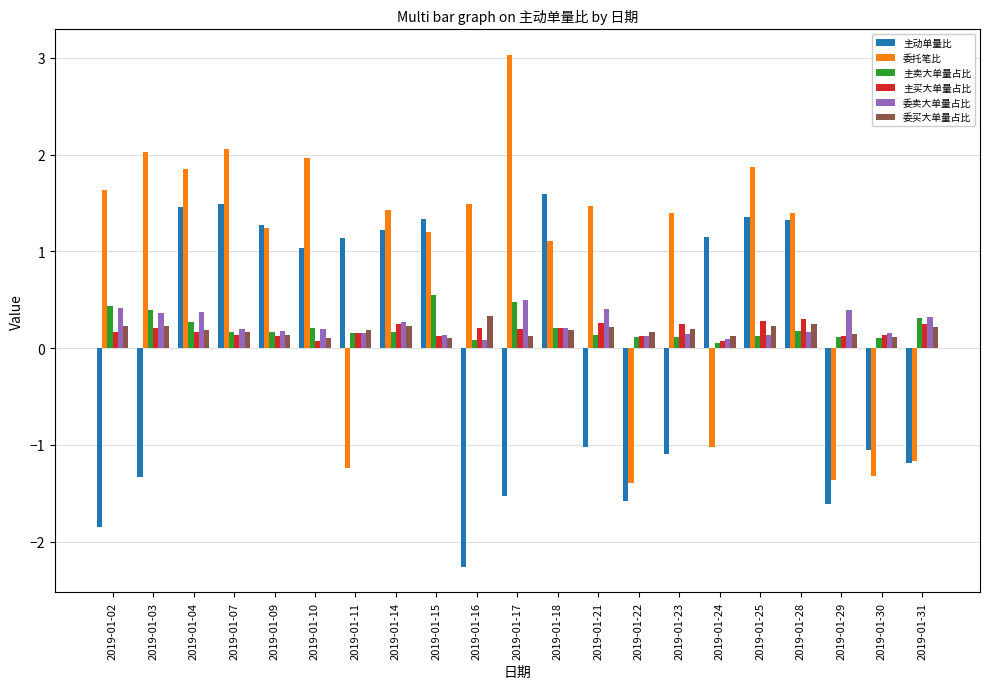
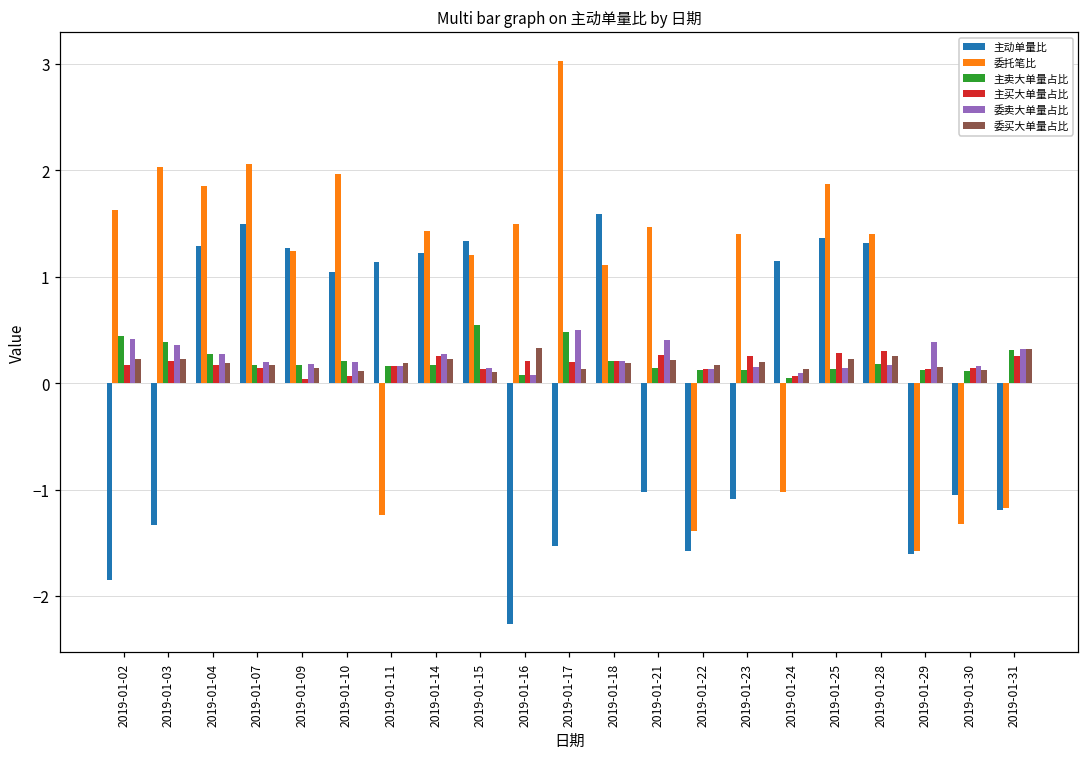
  {
    "主动单量比": {
      "2019-01-02": -1.9,
      "2019-01-03": -1.3,
-     "2019-01-04": 1.5,
+     "2019-01-04": 1.3,
      "2019-01-07": 1.5,
      "2019-01-09": 1.3,
      "2019-01-10": 1.0,
      "2019-01-11": 1.1,
      "2019-01-14": 1.2,
      "2019-01-15": 1.3,
      "2019-01-16": -2.3,
      "2019-01-17": -1.5,
      "2019-01-18": 1.6,
      "2019-01-21": -1.0,
      "2019-01-22": -1.6,
      "2019-01-23": -1.1,
      "2019-01-24": 1.2,
      "2019-01-25": 1.4,
      "2019-01-28": 1.3,
      "2019-01-29": -1.6,
      "2019-01-30": -1.1,
      "2019-01-31": -1.2
    },
    "委托笔比": {
      "2019-01-02": 1.6,
      "2019-01-03": 2.0,
      "2019-01-04": 1.9,
      "2019-01-07": 2.1,
      "2019-01-09": 1.2,
      "2019-01-10": 2.0,
      "2019-01-11": -1.2,
      "2019-01-14": 1.4,
      "2019-01-15": 1.2,
      "2019-01-16": 1.5,
      "2019-01-17": 3.0,
      "2019-01-18": 1.1,
      "2019-01-21": 1.5,
      "2019-01-22": -1.4,
      "2019-01-23": 1.4,
      "2019-01-24": -1.0,
      "2019-01-25": 1.9,
      "2019-01-28": 1.4,
-     "2019-01-29": -1.4,
+     "2019-01-29": -1.6,
      "2019-01-30": -1.3,
      "2019-01-31": -1.2
    },
    "主卖大单量占比": {
      "2019-01-02": 0.4,
      "2019-01-03": 0.4,
      "2019-01-04": 0.3,
      "2019-01-07": 0.2,
      "2019-01-09": 0.2,
      "2019-01-10": 0.2,
      "2019-01-11": 0.2,
      "2019-01-14": 0.2,
      "2019-01-15": 0.6,
      "2019-01-16": 0.1,
      "2019-01-17": 0.5,
      "2019-01-18": 0.2,
      "2019-01-21": 0.1,
      "2019-01-22": 0.1,
      "2019-01-23": 0.1,
      "2019-01-24": 0.1,
      "2019-01-25": 0.1,
      "2019-01-28": 0.2,
      "2019-01-29": 0.1,
      "2019-01-30": 0.1,
      "2019-01-31": 0.3
    },
    "主买大单量占比": {
      "2019-01-02": 0.2,
      "2019-01-03": 0.2,
      "2019-01-04": 0.2,
      "2019-01-07": 0.1,
-     "2019-01-09": 0.1,
+     "2019-01-09": 0.0,
      "2019-01-10": 0.1,
      "2019-01-11": 0.2,
      "2019-01-14": 0.3,
      "2019-01-15": 0.1,
      "2019-01-16": 0.2,
      "2019-01-17": 0.2,
      "2019-01-18": 0.2,
      "2019-01-21": 0.3,
      "2019-01-22": 0.1,
      "2019-01-23": 0.3,
      "2019-01-24": 0.1,
      "2019-01-25": 0.3,
      "2019-01-28": 0.3,
      "2019-01-29": 0.1,
      "2019-01-30": 0.1,
      "2019-01-31": 0.3
    },
    "委卖大单量占比": {
      "2019-01-02": 0.4,
      "2019-01-03": 0.4,
-     "2019-01-04": 0.4,
+     "2019-01-04": 0.3,
      "2019-01-07": 0.2,
      "2019-01-09": 0.2,
      "2019-01-10": 0.2,
      "2019-01-11": 0.2,
      "2019-01-14": 0.3,
      "2019-01-15": 0.1,
      "2019-01-16": 0.1,
      "2019-01-17": 0.5,
      "2019-01-18": 0.2,
      "2019-01-21": 0.4,
      "2019-01-22": 0.1,
      "2019-01-23": 0.2,
      "2019-01-24": 0.1,
      "2019-01-25": 0.1,
      "2019-01-28": 0.2,
      "2019-01-29": 0.4,
      "2019-01-30": 0.2,
      "2019-01-31": 0.3
    },
    "委买大单量占比": {
      "2019-01-02": 0.2,
      "2019-01-03": 0.2,
      "2019-01-04": 0.2,
      "2019-01-07": 0.2,
      "2019-01-09": 0.1,
      "2019-01-10": 0.1,
      "2019-01-11": 0.2,
      "2019-01-14": 0.2,
      "2019-01-15": 0.1,
      "2019-01-16": 0.3,
      "2019-01-17": 0.1,
      "2019-01-18": 0.2,
      "2019-01-21": 0.2,
      "2019-01-22": 0.2,
      "2019-01-23": 0.2,
      "2019-01-24": 0.1,
      "2019-01-25": 0.2,
      "2019-01-28": 0.3,
      "2019-01-29": 0.2,
      "2019-01-30": 0.1,
-     "2019-01-31": 0.2
+     "2019-01-31": 0.3
    }
  }
